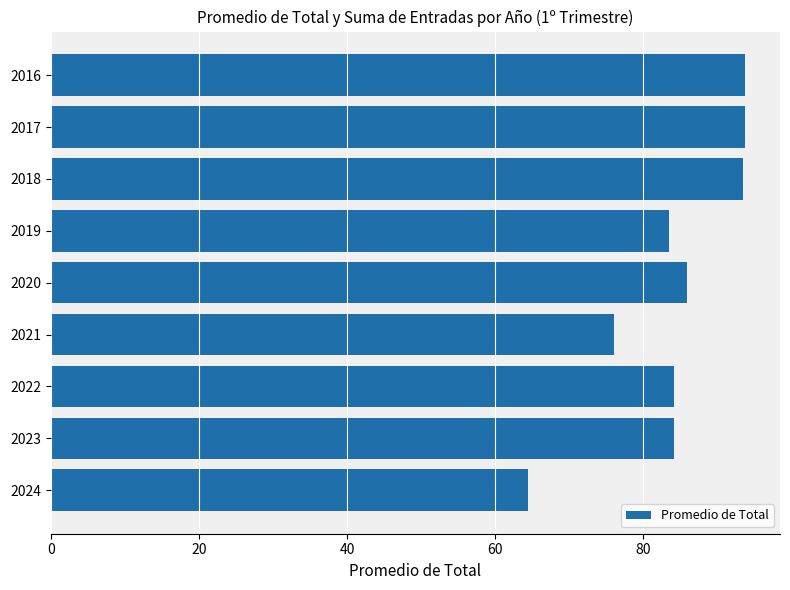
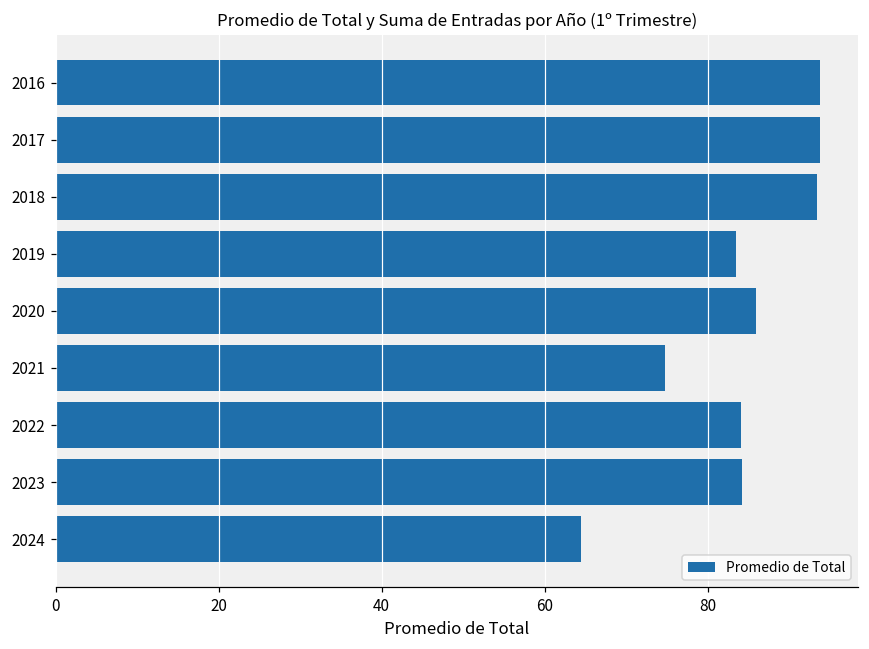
  {
    "2016": 94,
    "2017": 94,
    "2018": 93,
    "2019": 83,
    "2020": 86,
-   "2021": 76,
+   "2021": 75,
    "2022": 84,
    "2023": 84,
    "2024": 64
  }
